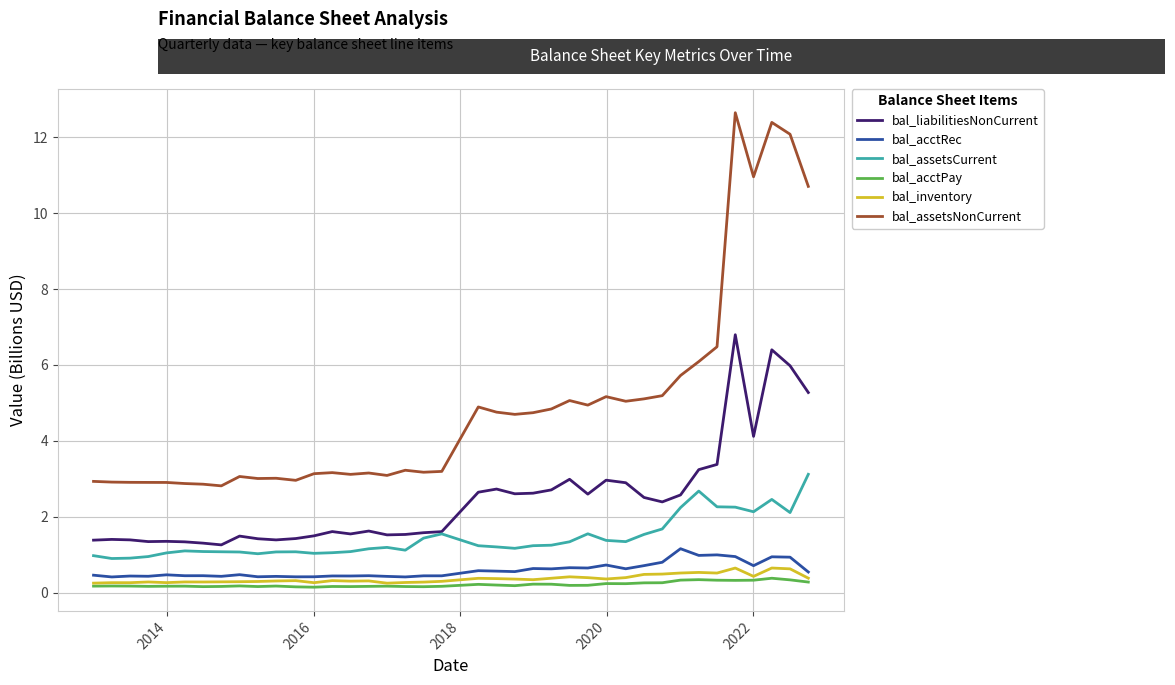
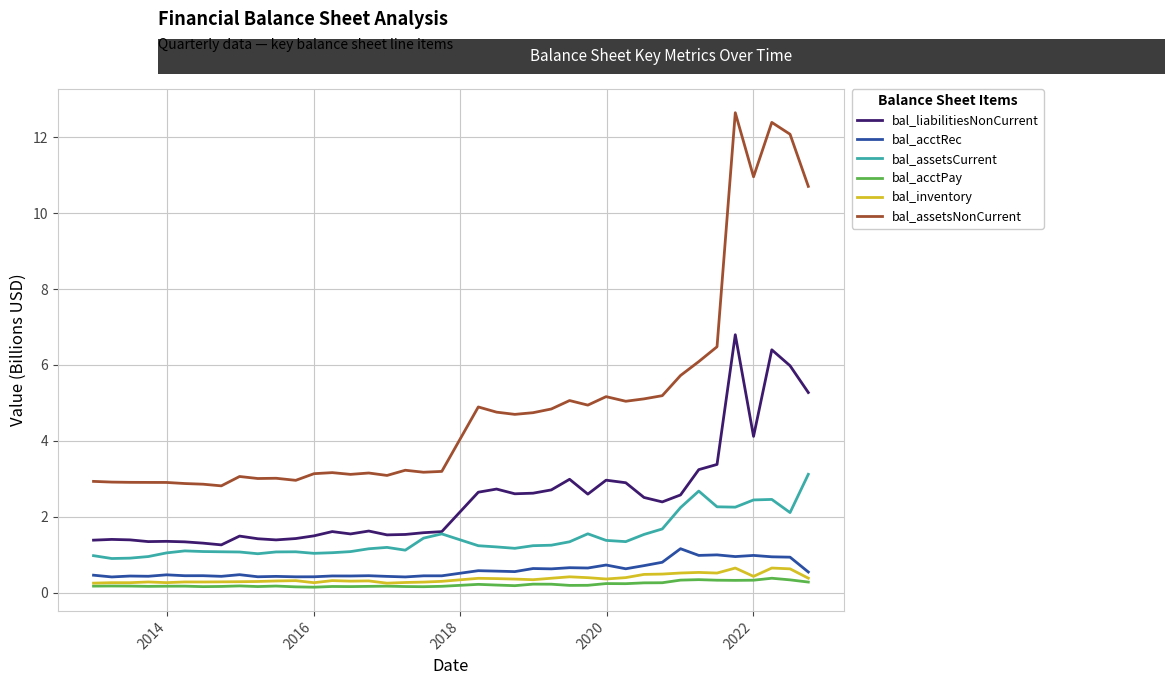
  {
    "bal_liabilitiesNonCurrent": {
      "2022": 4.1
    },
    "bal_acctRec": {
-     "2022": 0.7
+     "2022": 1.0
    },
    "bal_assetsCurrent": {
-     "2022": 2.1
+     "2022": 2.4
    },
    "bal_acctPay": {
      "2022": 0.3
    },
    "bal_inventory": {
      "2022": 0.4
    },
    "bal_assetsNonCurrent": {
      "2022": 11.0
    }
  }
